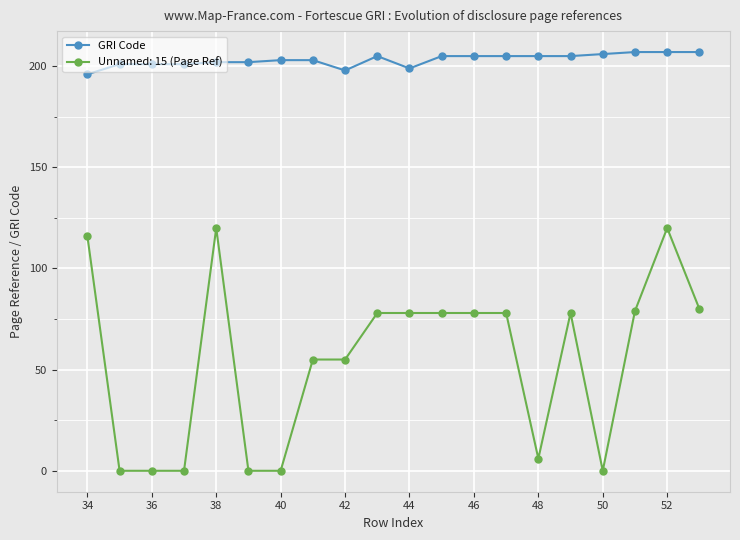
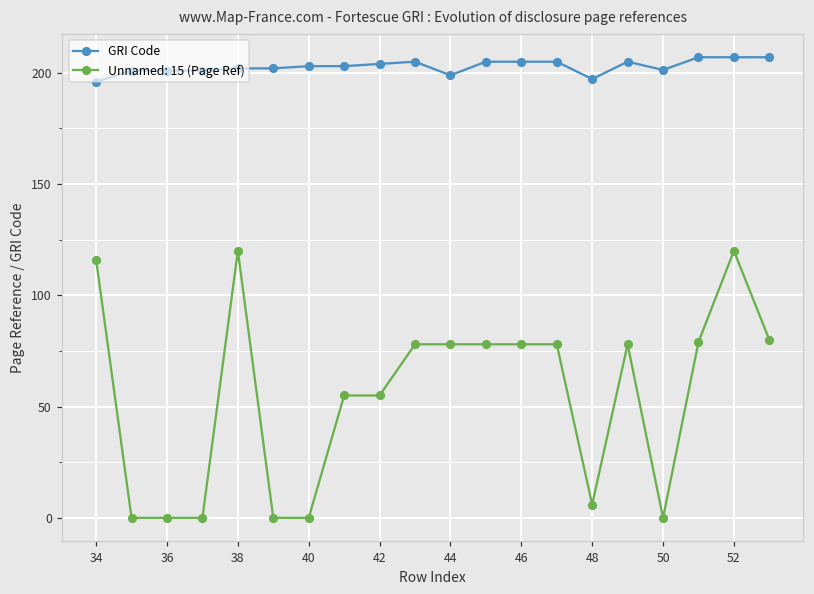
  {
    "GRI Code": {
      "34": 196,
      "40": 203,
-     "42": 198,
+     "42": 204,
      "44": 199,
      "46": 205,
-     "48": 205,
-     "50": 206,
+     "48": 197,
+     "50": 201,
      "52": 207
    },
    "Unnamed: 15 (Page Ref)": {
      "34": 116,
      "36": 0,
      "38": 120,
      "40": 0,
      "42": 55,
      "44": 78,
      "46": 78,
      "48": 6,
      "50": 0,
      "52": 120
    }
  }
